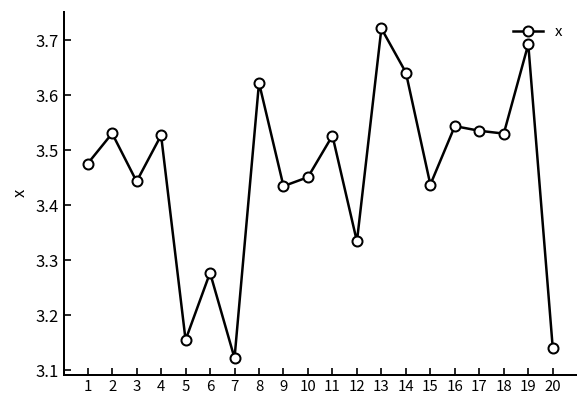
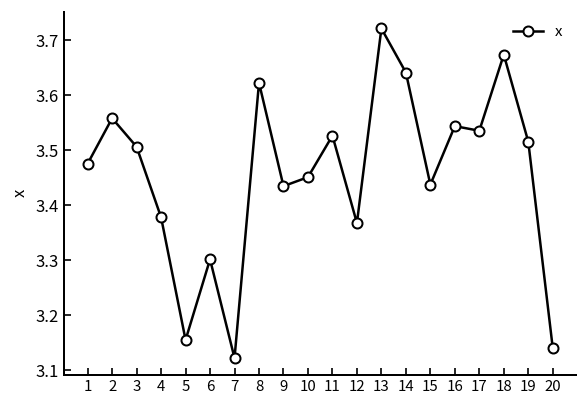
  {
    "1": 3.48,
-   "2": 3.53,
-   "3": 3.44,
-   "4": 3.53,
+   "2": 3.56,
+   "3": 3.51,
+   "4": 3.38,
    "5": 3.16,
-   "6": 3.28,
+   "6": 3.30,
    "7": 3.12,
    "8": 3.62,
    "9": 3.43,
    "10": 3.45,
    "11": 3.53,
-   "12": 3.33,
+   "12": 3.37,
    "13": 3.72,
    "14": 3.64,
    "15": 3.44,
    "16": 3.54,
    "17": 3.54,
-   "18": 3.53,
-   "19": 3.69,
+   "18": 3.67,
+   "19": 3.52,
    "20": 3.14
  }
